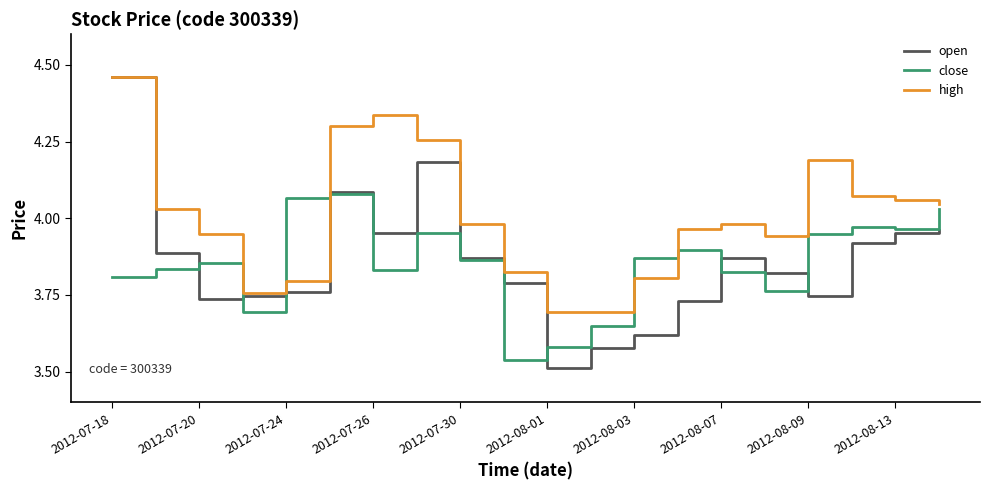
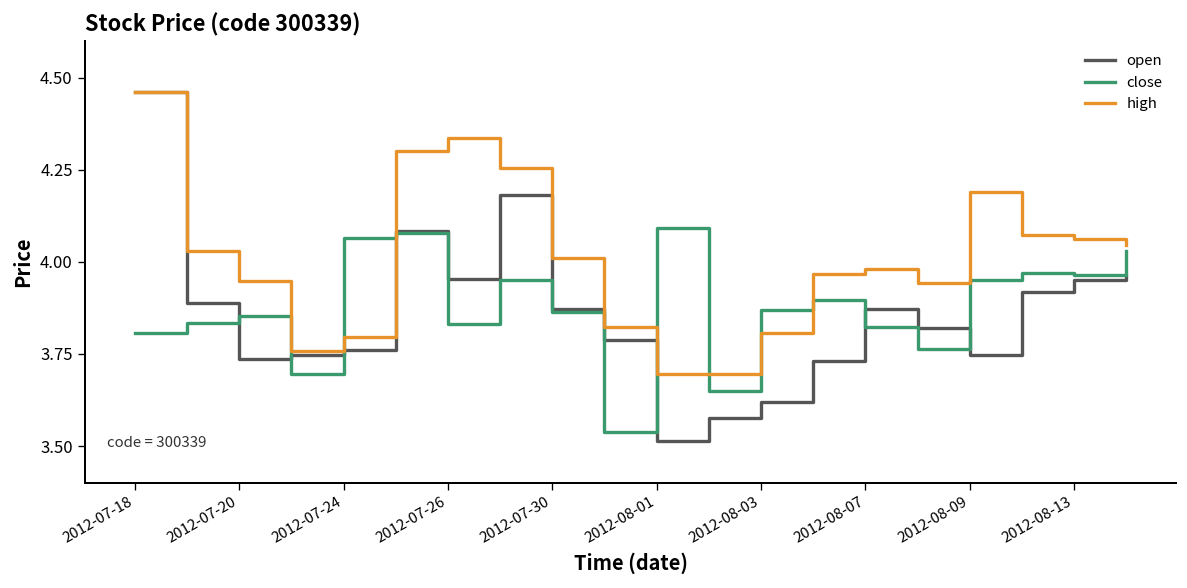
  {
    "open": {
      "2012-07-20": 3.74,
      "2012-07-24": 3.76,
      "2012-07-26": 3.95,
      "2012-08-01": 3.51,
      "2012-08-03": 3.62,
      "2012-08-07": 3.87,
      "2012-08-09": 3.75,
      "2012-08-13": 3.95
    },
    "close": {
      "2012-07-18": 3.81,
      "2012-07-20": 3.85,
      "2012-07-24": 4.07,
      "2012-07-26": 3.83,
-     "2012-08-01": 3.58,
+     "2012-08-01": 4.09,
      "2012-08-03": 3.87,
      "2012-08-07": 3.82,
      "2012-08-09": 3.95,
      "2012-08-13": 3.96
    },
    "high": {
      "2012-07-20": 3.95,
      "2012-07-24": 3.80,
      "2012-07-26": 4.34,
-     "2012-07-30": 3.98,
+     "2012-07-30": 4.01,
      "2012-08-01": 3.70,
      "2012-08-03": 3.81,
      "2012-08-07": 3.98,
      "2012-08-09": 4.19,
      "2012-08-13": 4.06
    }
  }
